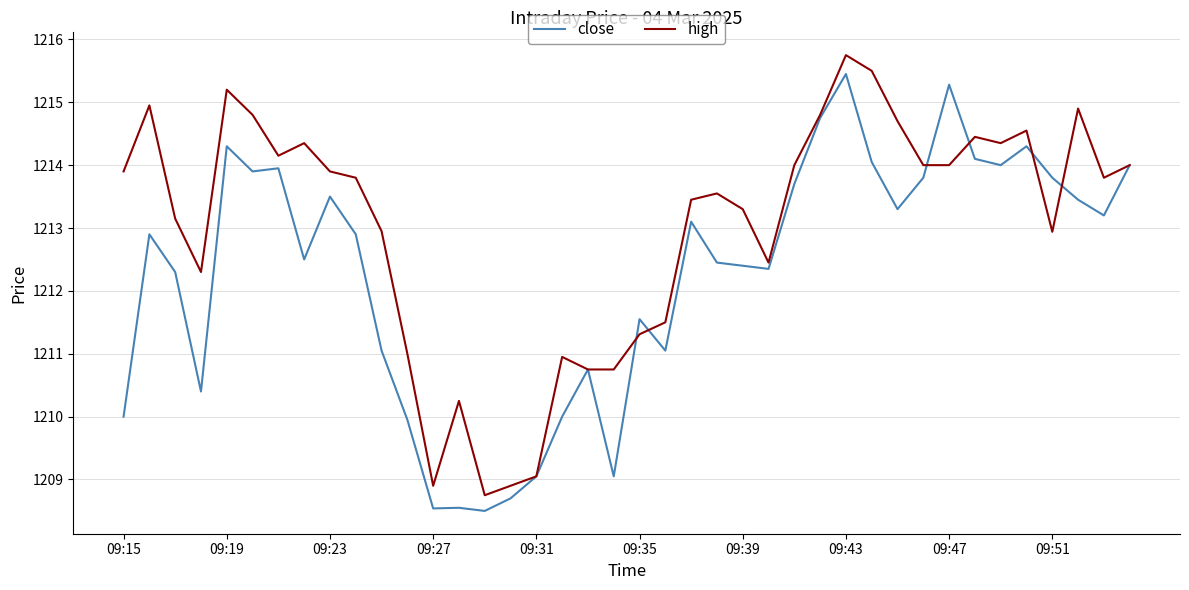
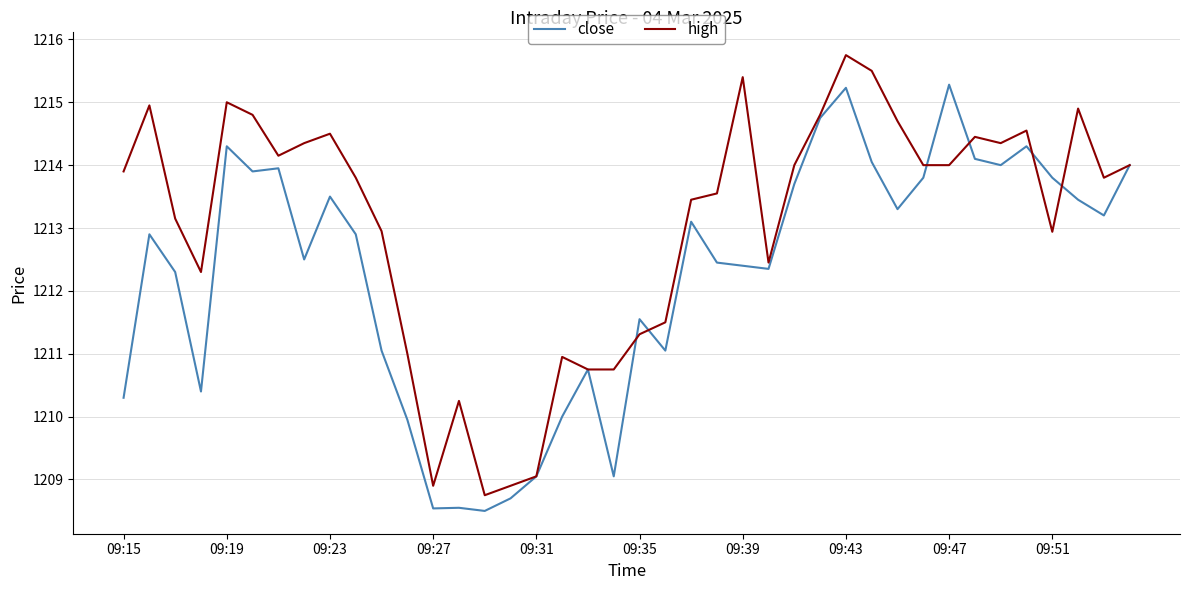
  {
    "close": {
-     "09:15": 1210.0,
+     "09:15": 1210.3,
      "09:19": 1214.3,
      "09:23": 1213.5,
      "09:27": 1208.5,
      "09:35": 1211.6,
      "09:39": 1212.4,
-     "09:43": 1215.5,
+     "09:43": 1215.2,
      "09:47": 1215.3,
      "09:51": 1213.8
    },
    "high": {
      "09:15": 1213.9,
-     "09:19": 1215.2,
-     "09:23": 1213.9,
+     "09:19": 1215.0,
+     "09:23": 1214.5,
      "09:27": 1208.9,
      "09:35": 1211.3,
-     "09:39": 1213.3,
+     "09:39": 1215.4,
      "09:43": 1215.8,
      "09:47": 1214.0,
      "09:51": 1212.9
    }
  }
